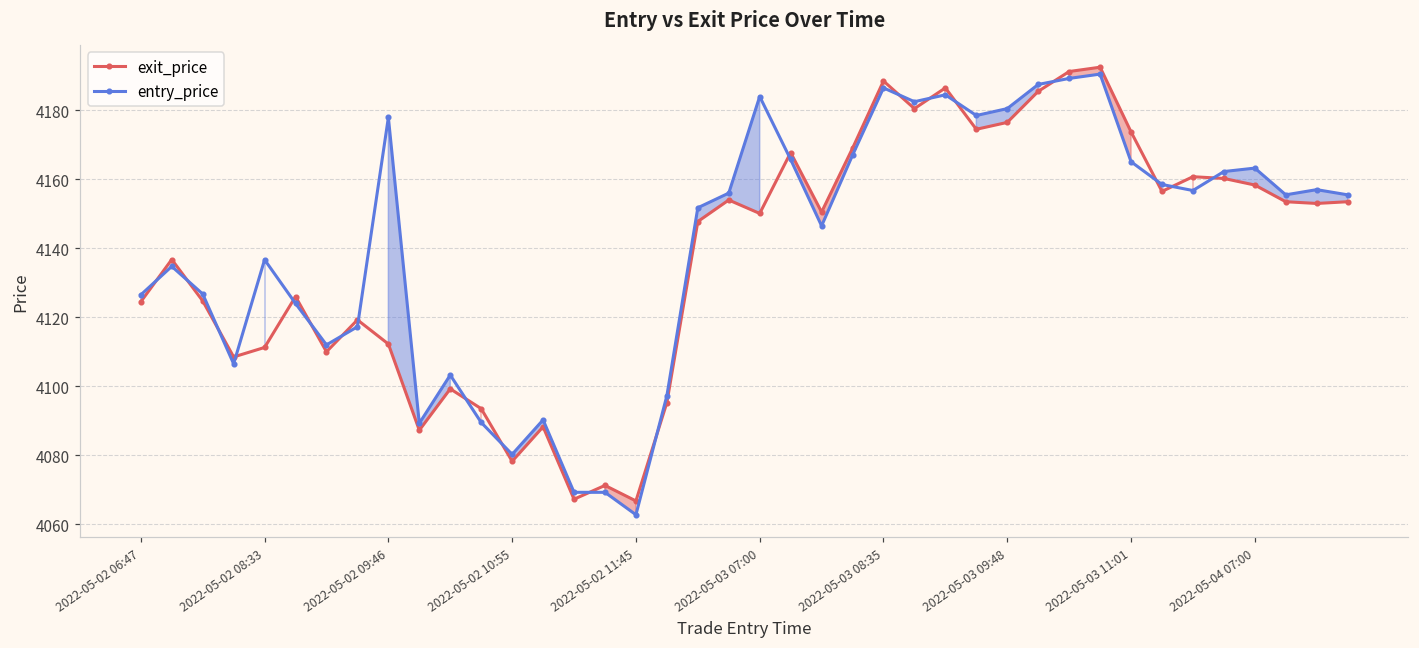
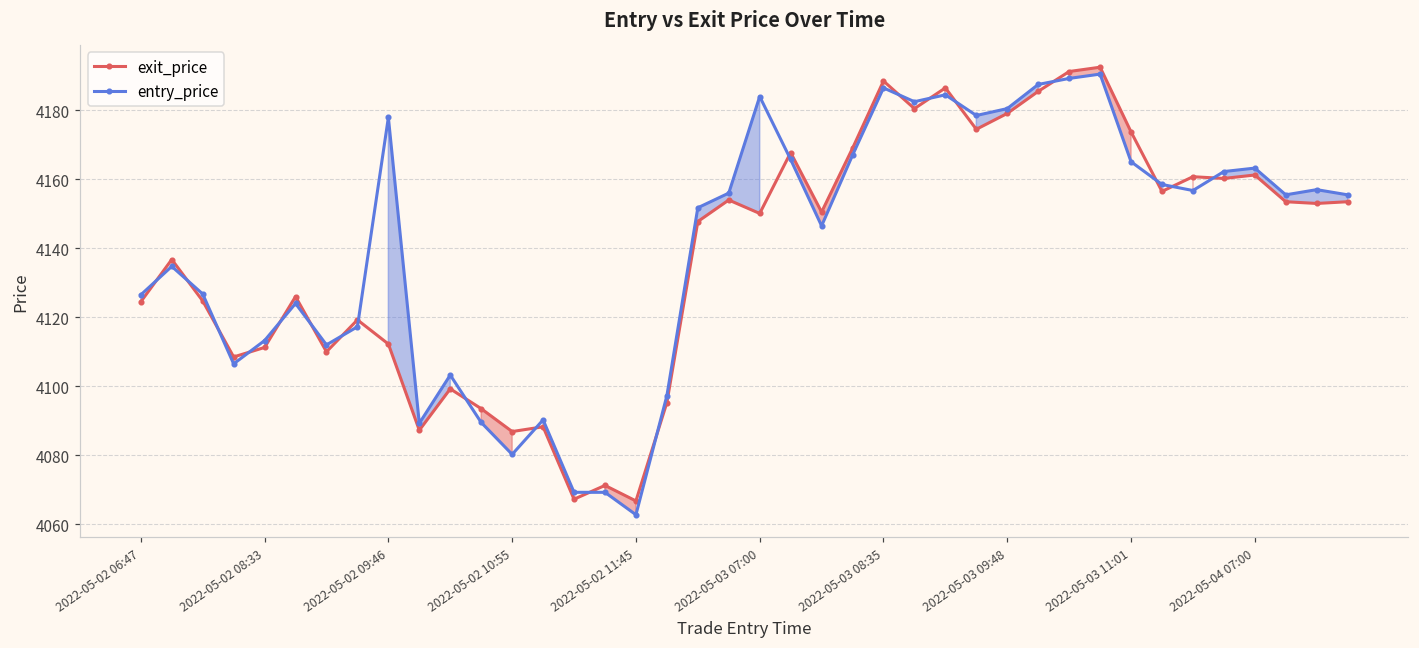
  {
    "exit_price": {
      "2022-05-02 06:47": 4125,
      "2022-05-02 08:33": 4111,
      "2022-05-02 09:46": 4112,
-     "2022-05-02 10:55": 4078,
+     "2022-05-02 10:55": 4087,
      "2022-05-02 11:45": 4067,
      "2022-05-03 07:00": 4150,
      "2022-05-03 08:35": 4189,
-     "2022-05-03 09:48": 4177,
+     "2022-05-03 09:48": 4179,
      "2022-05-03 11:01": 4174,
-     "2022-05-04 07:00": 4158
+     "2022-05-04 07:00": 4161
    },
    "entry_price": {
      "2022-05-02 06:47": 4127,
-     "2022-05-02 08:33": 4137,
+     "2022-05-02 08:33": 4113,
      "2022-05-02 09:46": 4178,
      "2022-05-02 10:55": 4080,
      "2022-05-02 11:45": 4063,
      "2022-05-03 07:00": 4184,
      "2022-05-03 08:35": 4187,
      "2022-05-03 09:48": 4181,
      "2022-05-03 11:01": 4165,
      "2022-05-04 07:00": 4163
    }
  }
